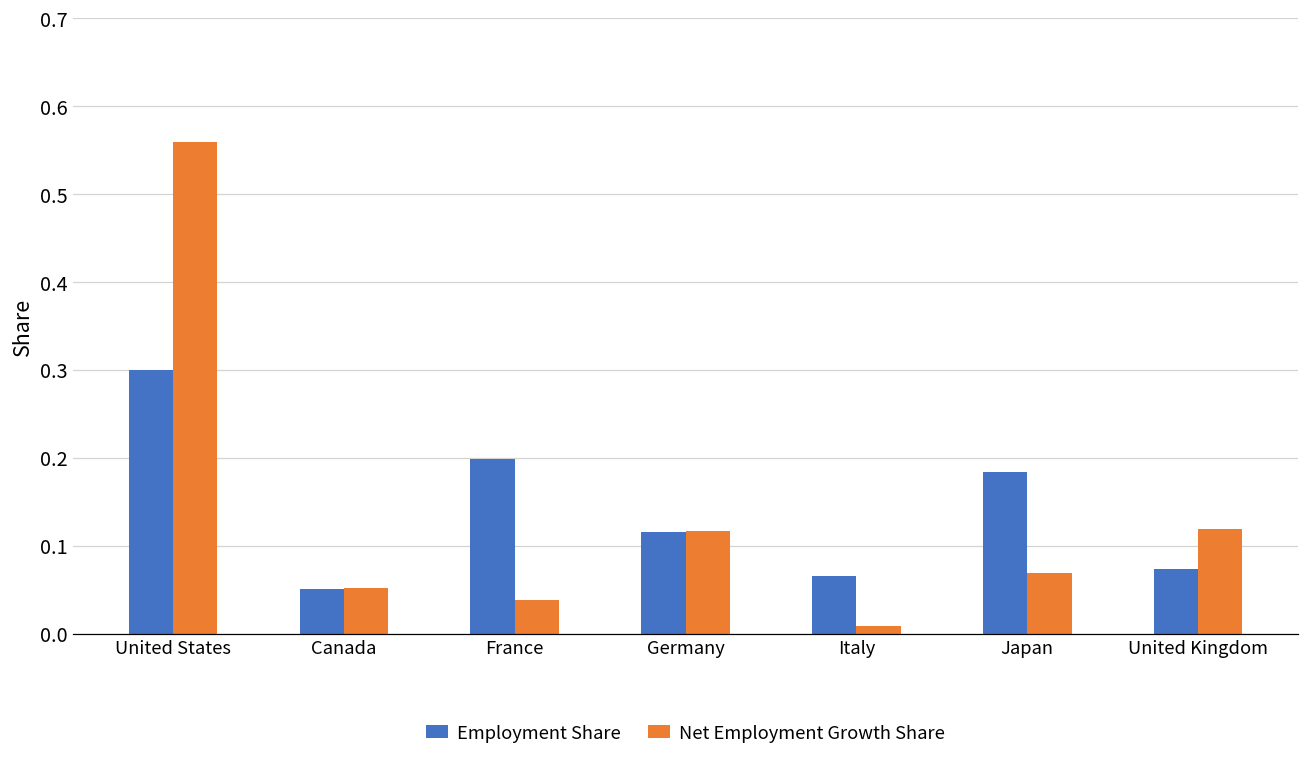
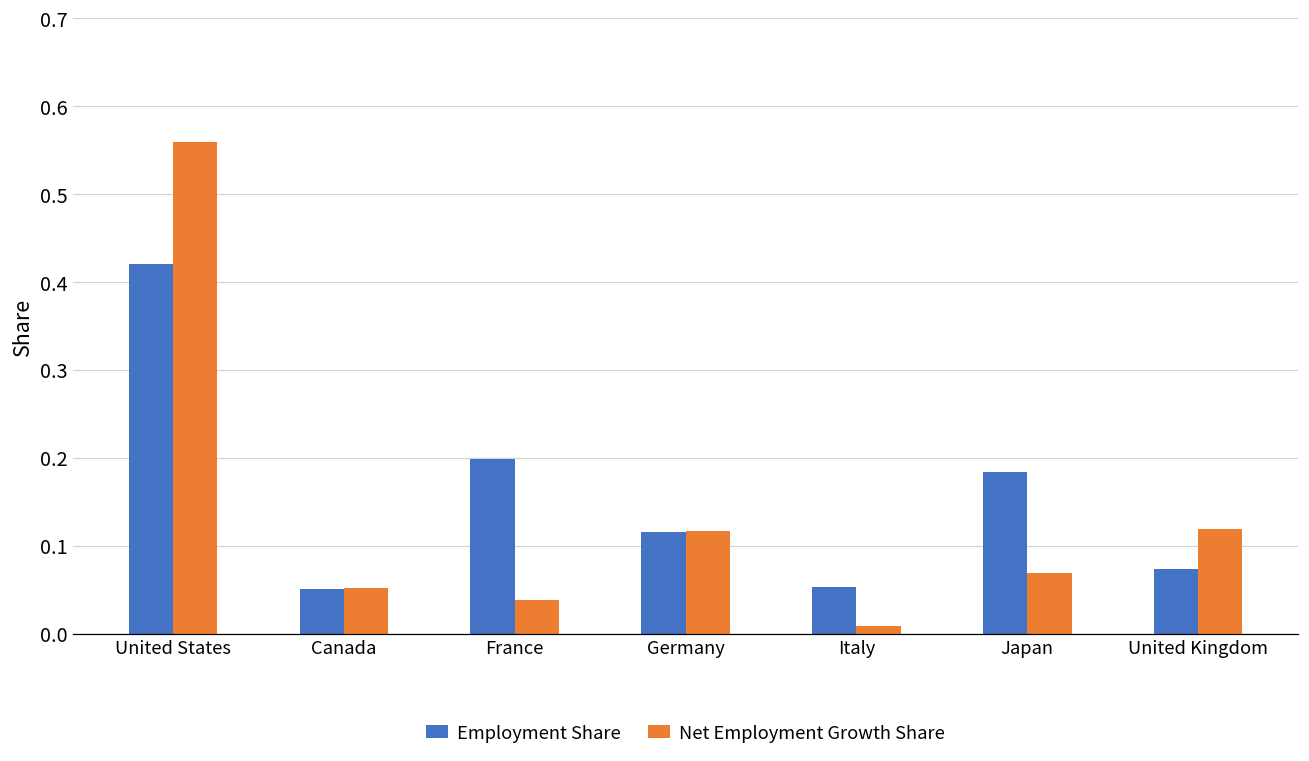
  {
    "Employment Share": {
-     "United States": 0.30,
+     "United States": 0.42,
      "Canada": 0.05,
      "France": 0.20,
      "Germany": 0.12,
-     "Italy": 0.07,
+     "Italy": 0.05,
      "Japan": 0.18,
      "United Kingdom": 0.07
    },
    "Net Employment Growth Share": {
      "United States": 0.56,
      "Canada": 0.05,
      "France": 0.04,
      "Germany": 0.12,
      "Italy": 0.01,
      "Japan": 0.07,
      "United Kingdom": 0.12
    }
  }
